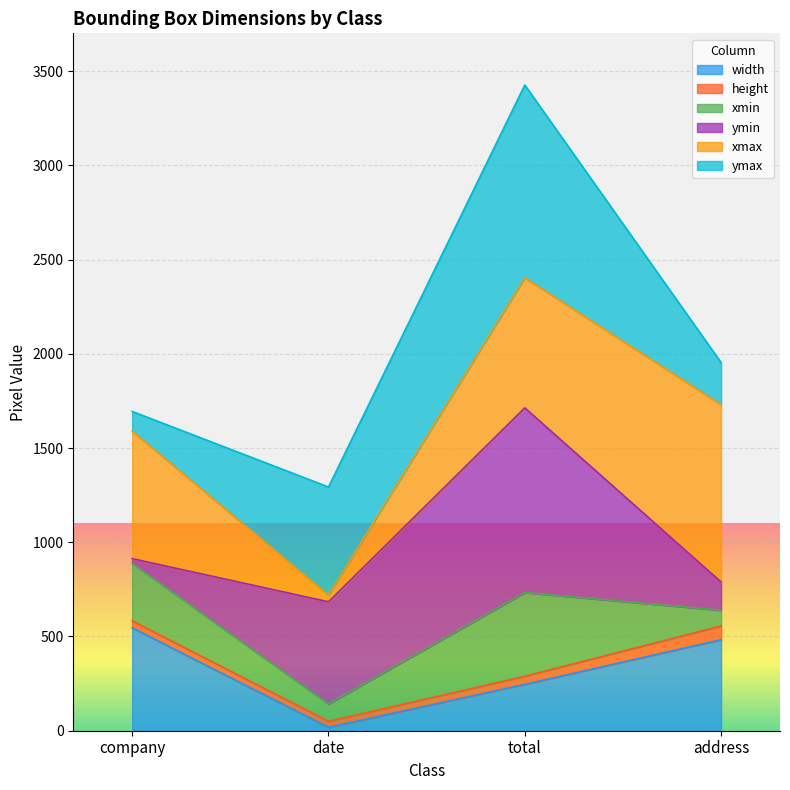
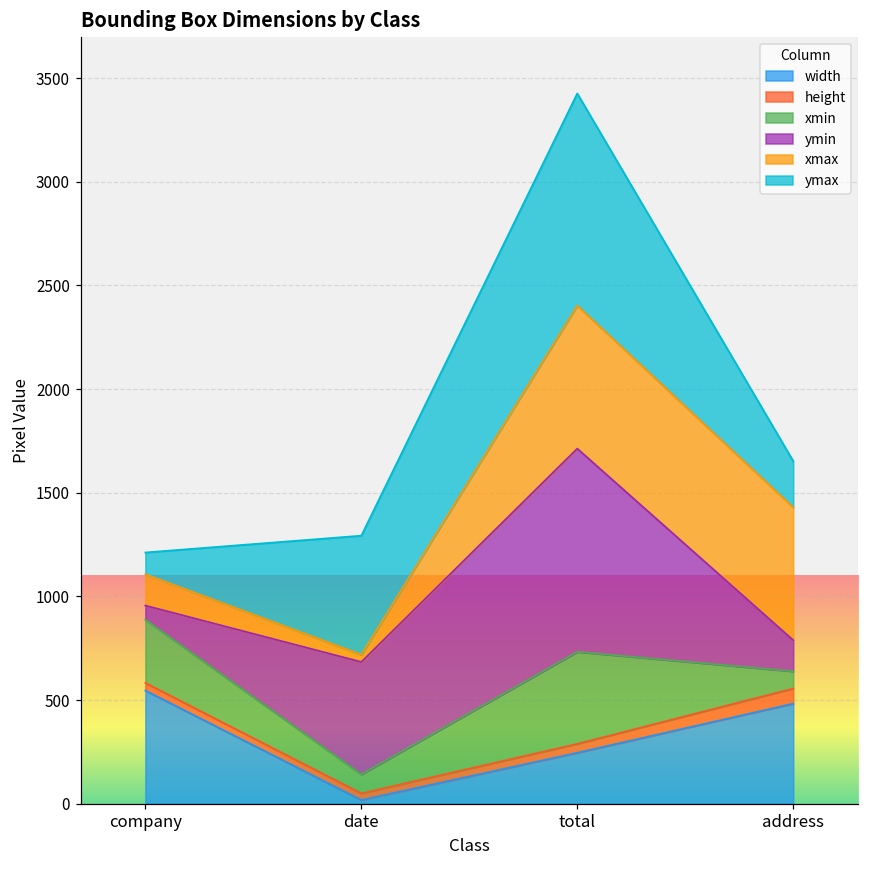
  {
    "height": {
      "company": 40,
      "date": 30,
      "total": 40,
      "address": 70
    },
    "xmin": {
      "company": 310,
      "date": 90,
      "total": 440,
      "address": 80
    },
    "ymin": {
-     "company": 30,
+     "company": 70,
      "date": 540,
      "total": 980,
      "address": 150
    },
    "xmax": {
-     "company": 680,
+     "company": 150,
      "date": 40,
      "total": 690,
-     "address": 940
+     "address": 640
    }
  }
